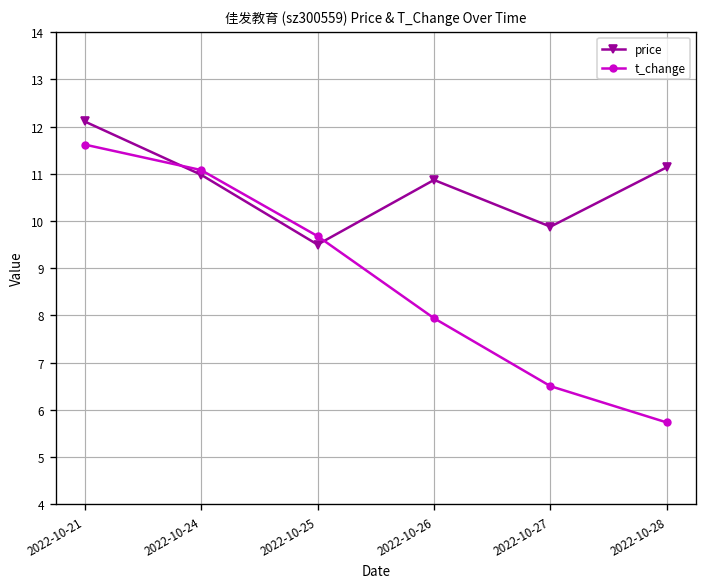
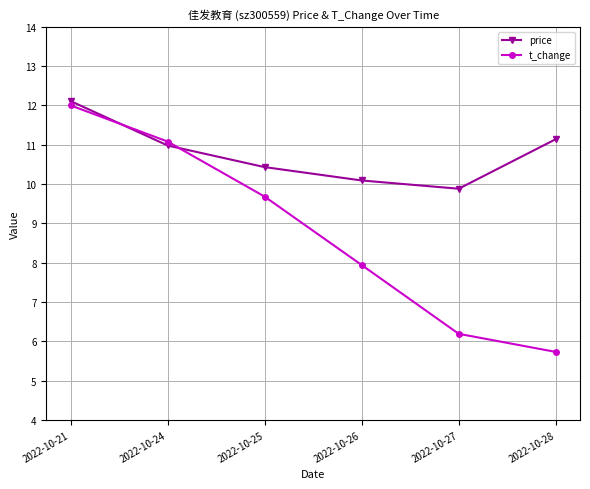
  {
    "price": {
      "2022-10-21": 12.1,
      "2022-10-24": 11.0,
-     "2022-10-25": 9.5,
-     "2022-10-26": 10.9,
+     "2022-10-25": 10.4,
+     "2022-10-26": 10.1,
      "2022-10-27": 9.9,
      "2022-10-28": 11.1
    },
    "t_change": {
-     "2022-10-21": 11.6,
+     "2022-10-21": 12.0,
      "2022-10-24": 11.1,
      "2022-10-25": 9.7,
      "2022-10-26": 7.9,
-     "2022-10-27": 6.5,
+     "2022-10-27": 6.2,
      "2022-10-28": 5.7
    }
  }
